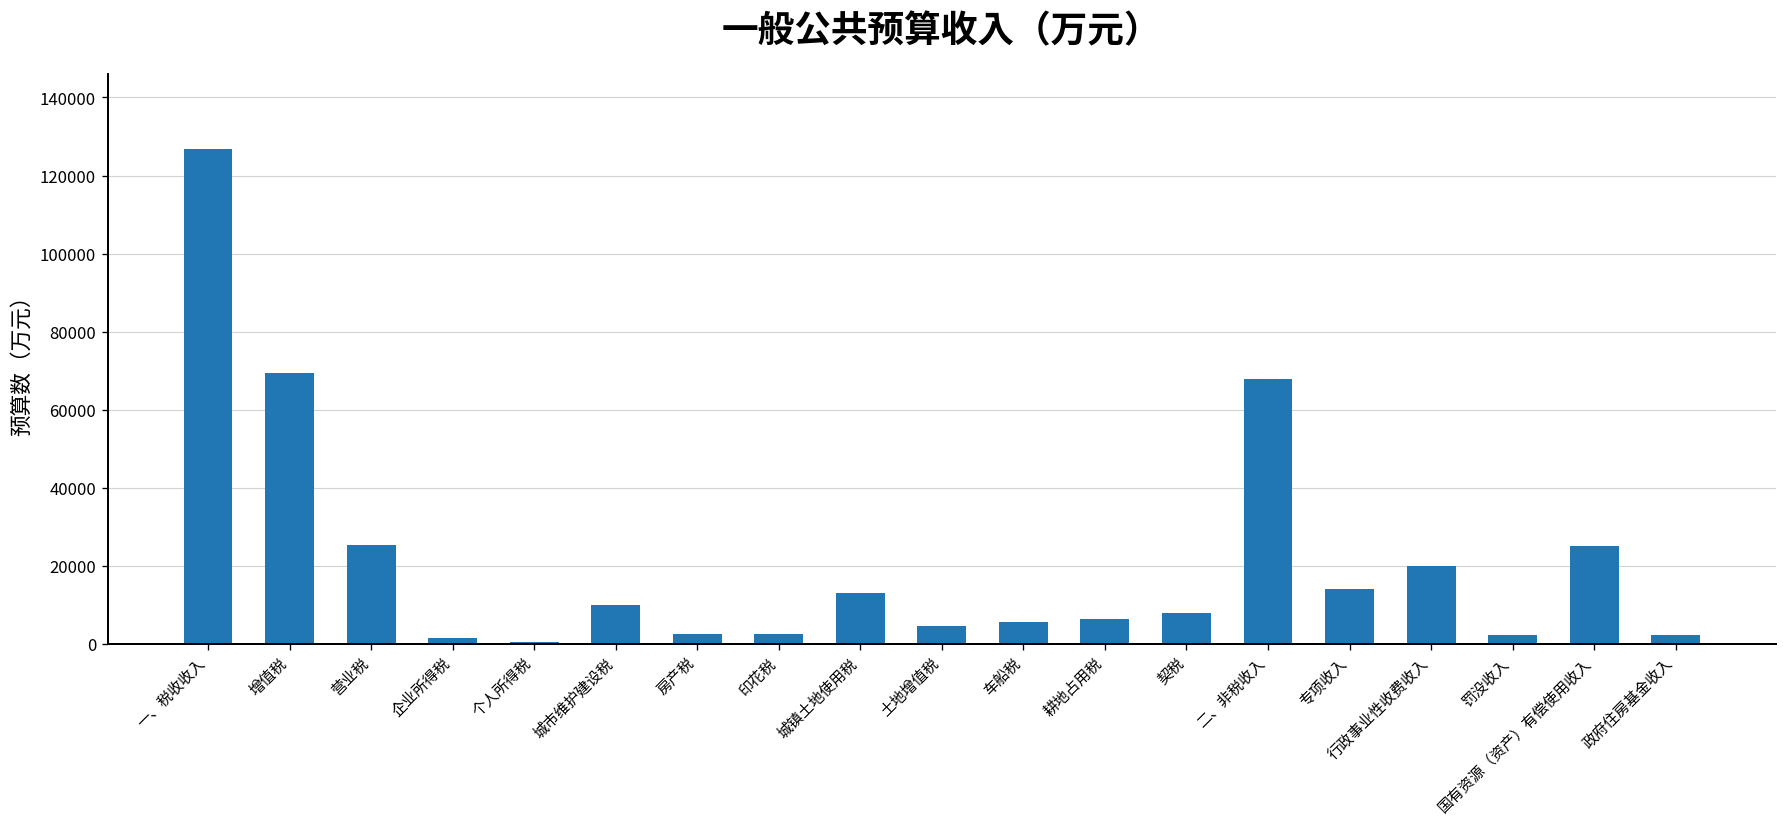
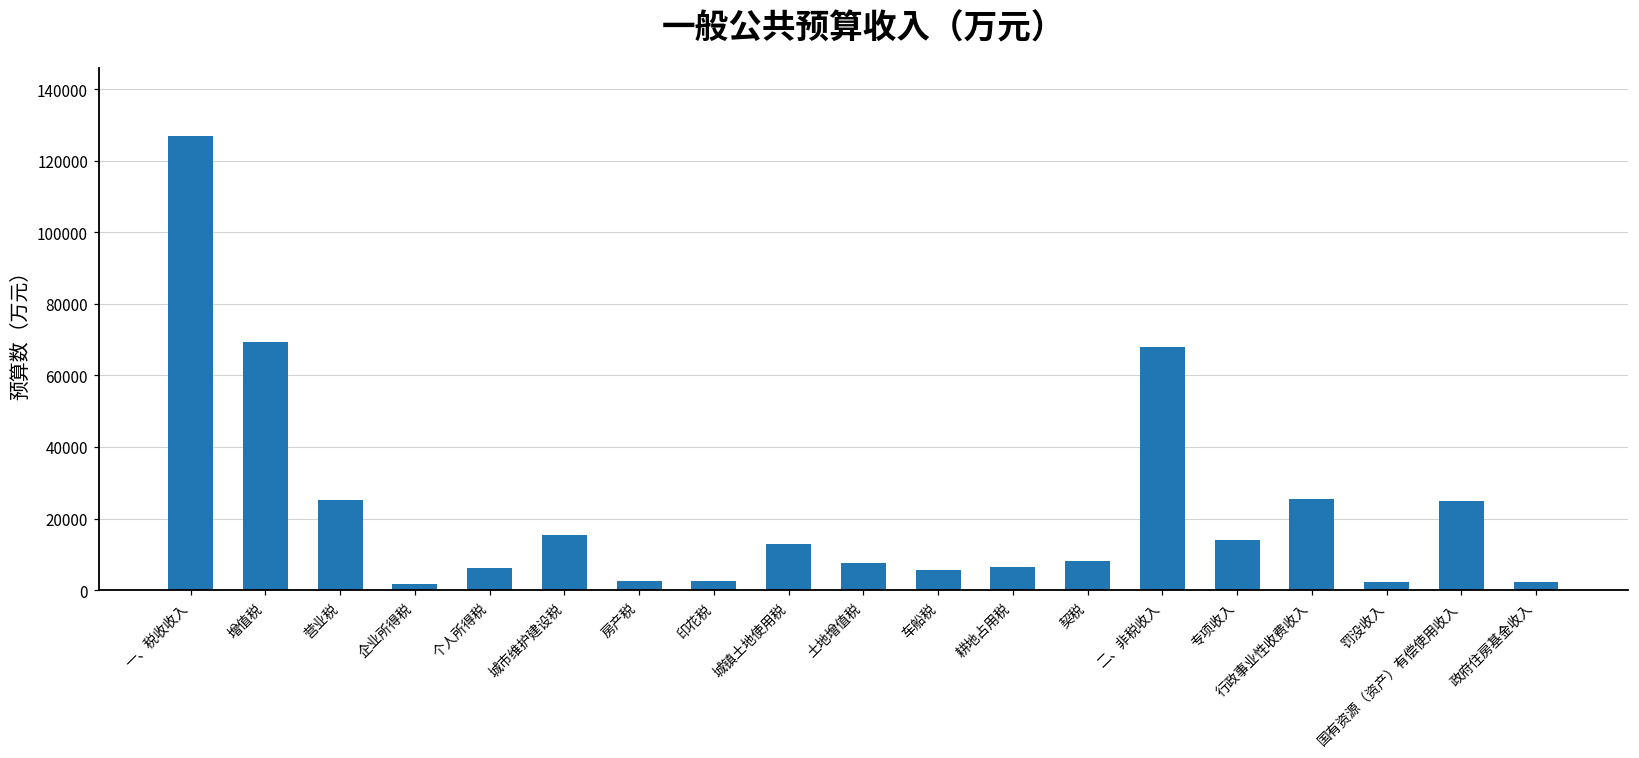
  {
    "一、税收收入": 127000,
    "增值税": 69000,
    "营业税": 25000,
    "企业所得税": 2000,
-   "个人所得税": 0,
-   "城市维护建设税": 10000,
+   "个人所得税": 6000,
+   "城市维护建设税": 15000,
    "房产税": 3000,
    "印花税": 3000,
    "城镇土地使用税": 13000,
-   "土地增值税": 5000,
+   "土地增值税": 8000,
    "车船税": 6000,
    "耕地占用税": 6000,
    "契税": 8000,
    "二、非税收入": 68000,
    "专项收入": 14000,
-   "行政事业性收费收入": 20000,
+   "行政事业性收费收入": 25000,
    "罚没收入": 2000,
    "国有资源（资产）有偿使用收入": 25000,
    "政府住房基金收入": 2000
  }
